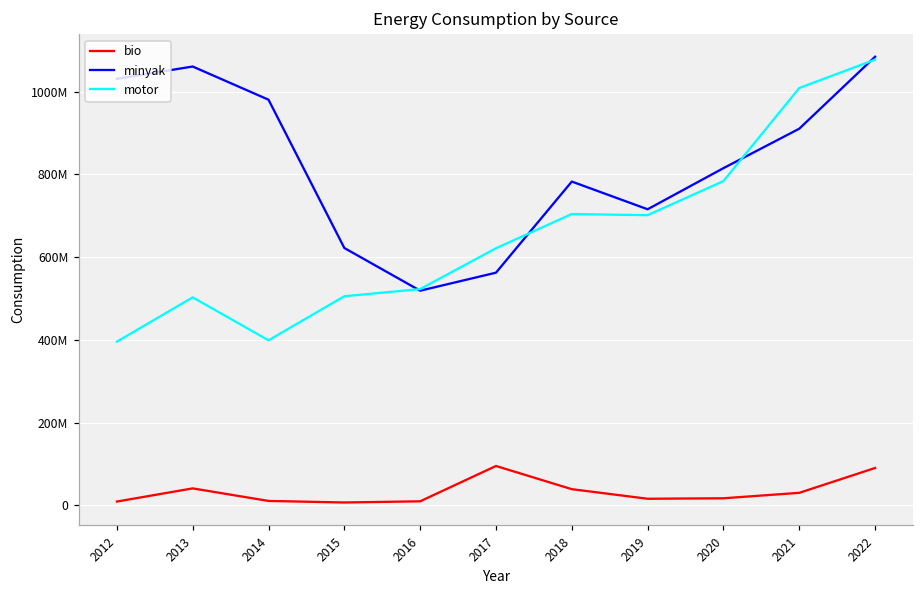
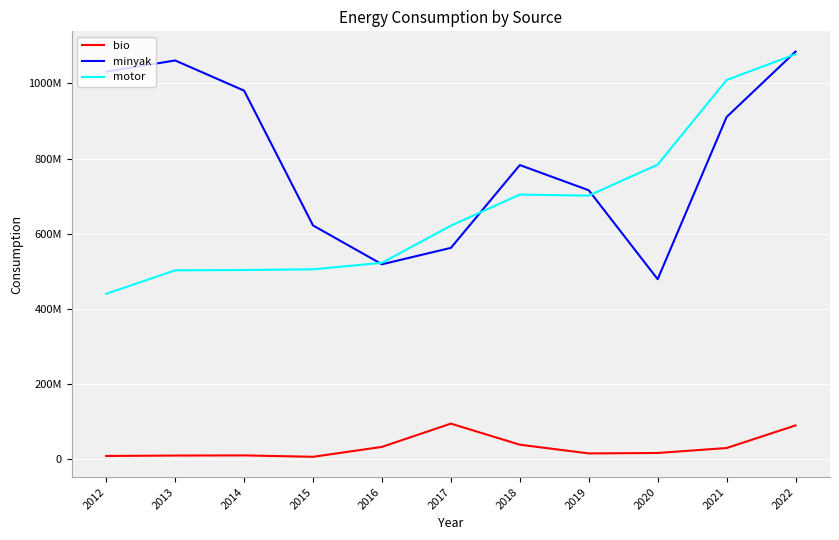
  {
    "bio": {
      "2012": 10000000,
-     "2013": 40000000,
+     "2013": 10000000,
      "2014": 10000000,
      "2015": 10000000,
-     "2016": 10000000,
+     "2016": 30000000,
      "2017": 100000000,
      "2018": 40000000,
      "2019": 20000000,
      "2020": 20000000,
      "2021": 30000000,
      "2022": 90000000
    },
    "minyak": {
      "2013": 1060000000,
      "2014": 980000000,
      "2015": 620000000,
      "2017": 560000000,
      "2018": 780000000,
      "2019": 720000000,
-     "2020": 820000000,
+     "2020": 480000000,
      "2021": 910000000,
      "2022": 1080000000
    },
    "motor": {
-     "2012": 400000000,
+     "2012": 440000000,
      "2013": 500000000,
-     "2014": 400000000,
+     "2014": 500000000,
      "2015": 510000000,
      "2017": 620000000,
      "2018": 700000000,
      "2019": 700000000,
      "2020": 780000000,
      "2021": 1010000000,
      "2022": 1080000000
    }
  }
